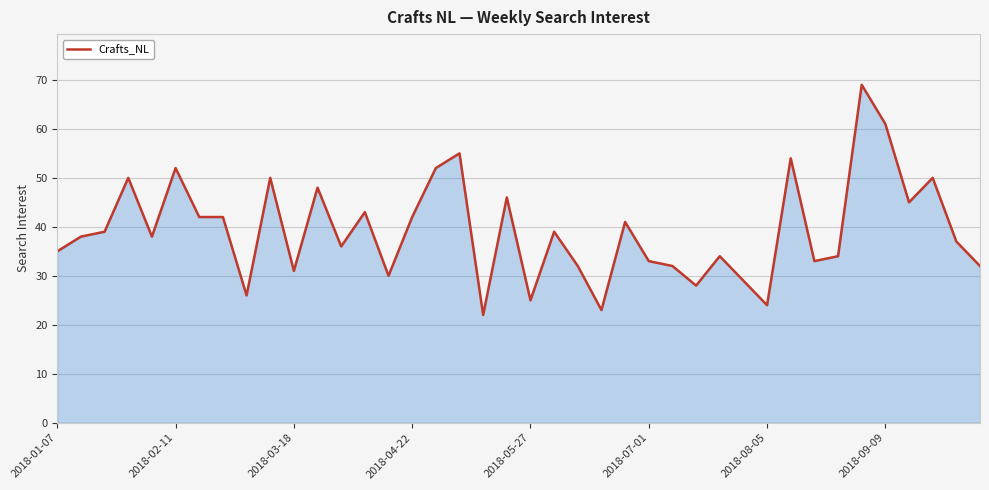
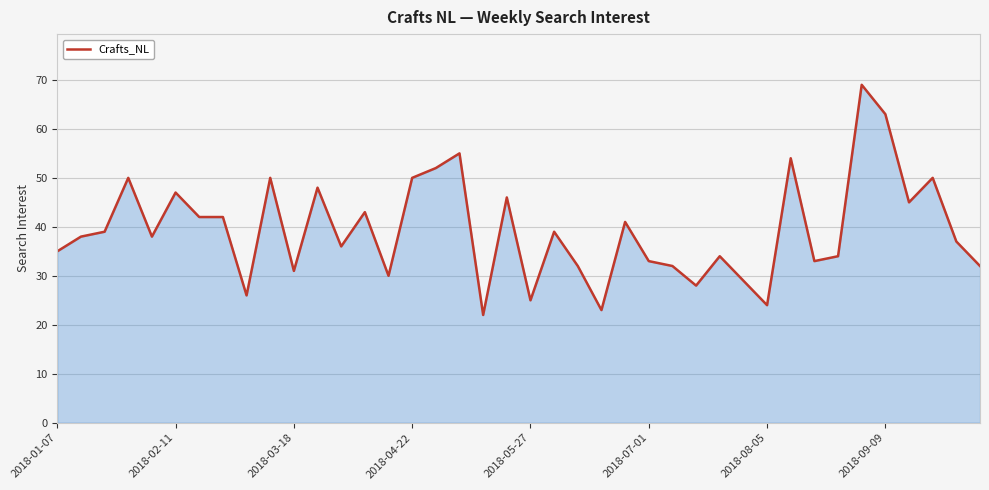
  {
    "2018-01-07": 35,
-   "2018-02-11": 52,
+   "2018-02-11": 47,
    "2018-03-18": 31,
-   "2018-04-22": 42,
+   "2018-04-22": 50,
    "2018-05-27": 25,
    "2018-07-01": 33,
    "2018-08-05": 24,
-   "2018-09-09": 61
+   "2018-09-09": 63
  }
